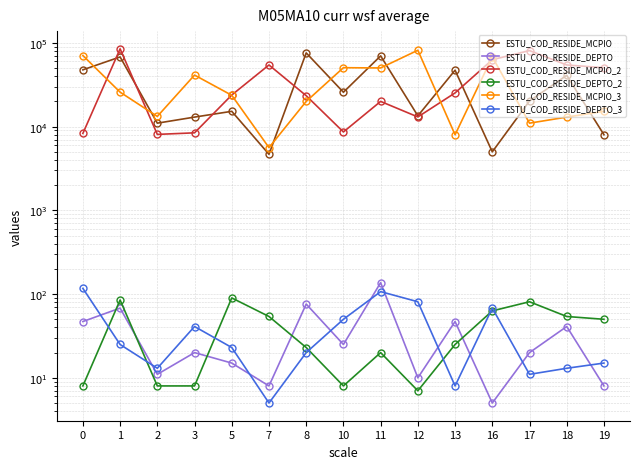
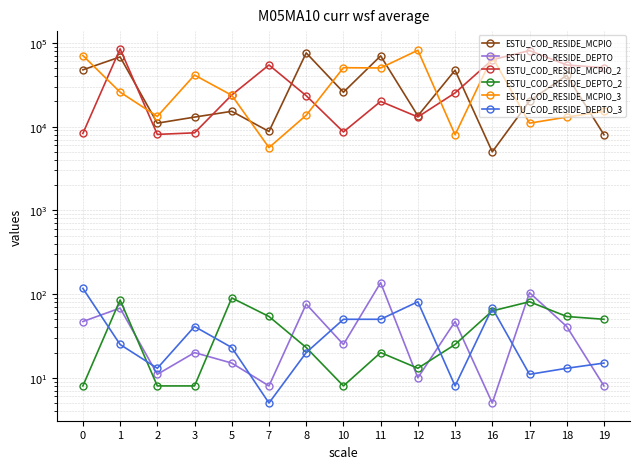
  {
    "ESTU_COD_RESIDE_MCPIO": {
      "0": 50000,
      "1": 70000,
      "2": 11000,
      "3": 13000,
      "5": 15000,
-     "7": 5000,
+     "7": 9000,
      "8": 80000,
      "10": 26000,
      "11": 70000,
      "13": 50000,
      "16": 5000,
      "19": 8000
    },
    "ESTU_COD_RESIDE_DEPTO": {
      "0": 50,
      "1": 70,
      "2": 11,
      "3": 20,
      "5": 15,
      "7": 8,
      "8": 80,
      "10": 25,
      "11": 140,
      "12": 10,
      "13": 50,
      "16": 5,
-     "17": 20,
+     "17": 100,
      "18": 40,
      "19": 8
    },
    "ESTU_COD_RESIDE_MCPIO_2": {
      "0": 8000,
      "1": 90000,
      "2": 8000,
      "3": 8000,
      "7": 50000,
      "8": 23000,
      "10": 9000,
      "11": 20000,
      "13": 25000
    },
    "ESTU_COD_RESIDE_DEPTO_2": {
      "0": 8,
      "1": 90,
      "2": 8,
      "3": 8,
      "5": 90,
      "7": 50,
      "8": 23,
      "10": 8,
      "11": 20,
-     "12": 7,
+     "12": 13,
      "13": 25,
      "16": 60,
      "17": 80,
      "18": 50,
      "19": 50
    },
    "ESTU_COD_RESIDE_MCPIO_3": {
      "0": 70000,
      "1": 26000,
      "2": 13000,
      "3": 40000,
      "7": 6000,
-     "8": 20000,
+     "8": 14000,
      "10": 50000,
      "11": 50000,
      "12": 80000,
      "13": 8000,
      "17": 11000,
      "18": 13000
    },
    "ESTU_COD_RESIDE_DEPTO_3": {
      "0": 120,
      "1": 25,
      "2": 13,
      "3": 40,
      "5": 23,
      "7": 5,
      "8": 20,
      "10": 50,
-     "11": 110,
+     "11": 50,
      "12": 80,
      "13": 8,
      "16": 70,
      "17": 11,
      "18": 13,
      "19": 15
    }
  }
